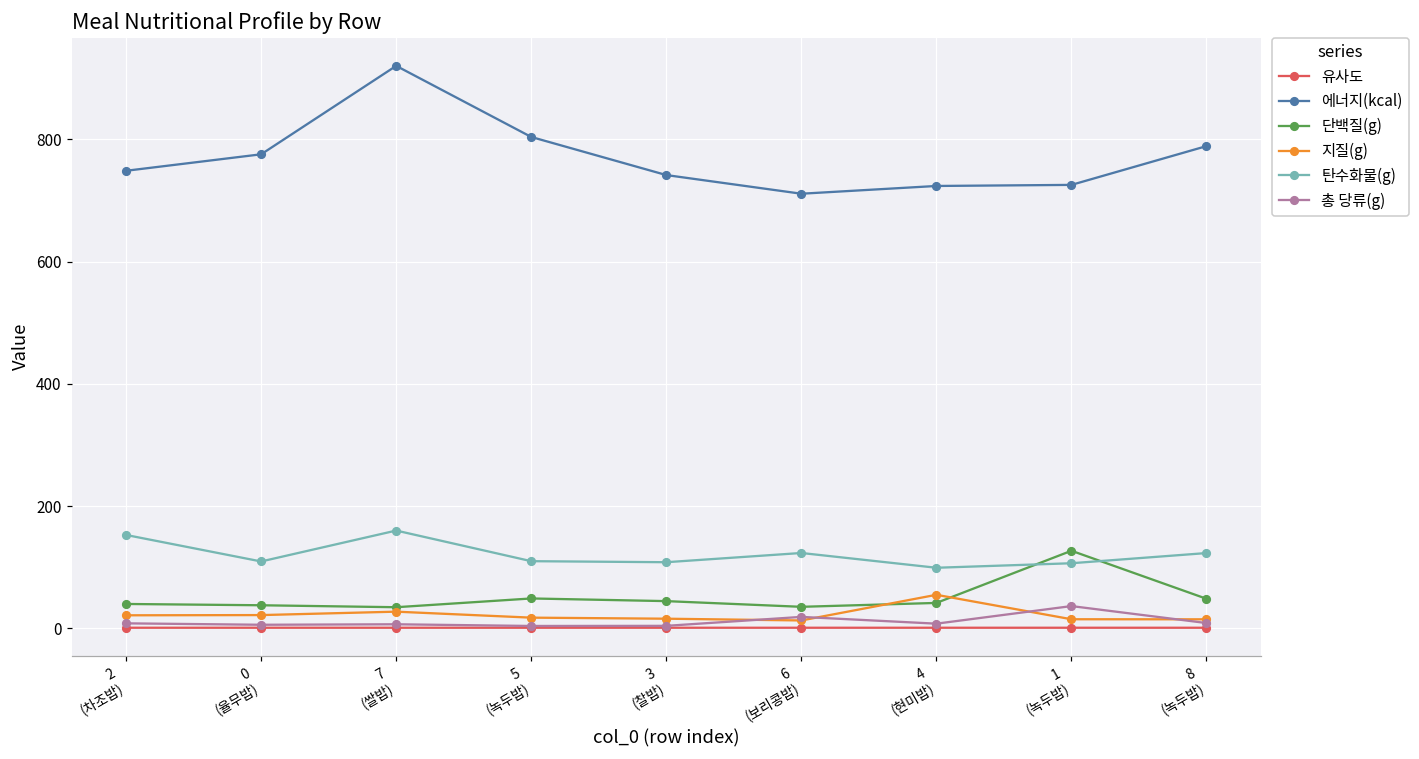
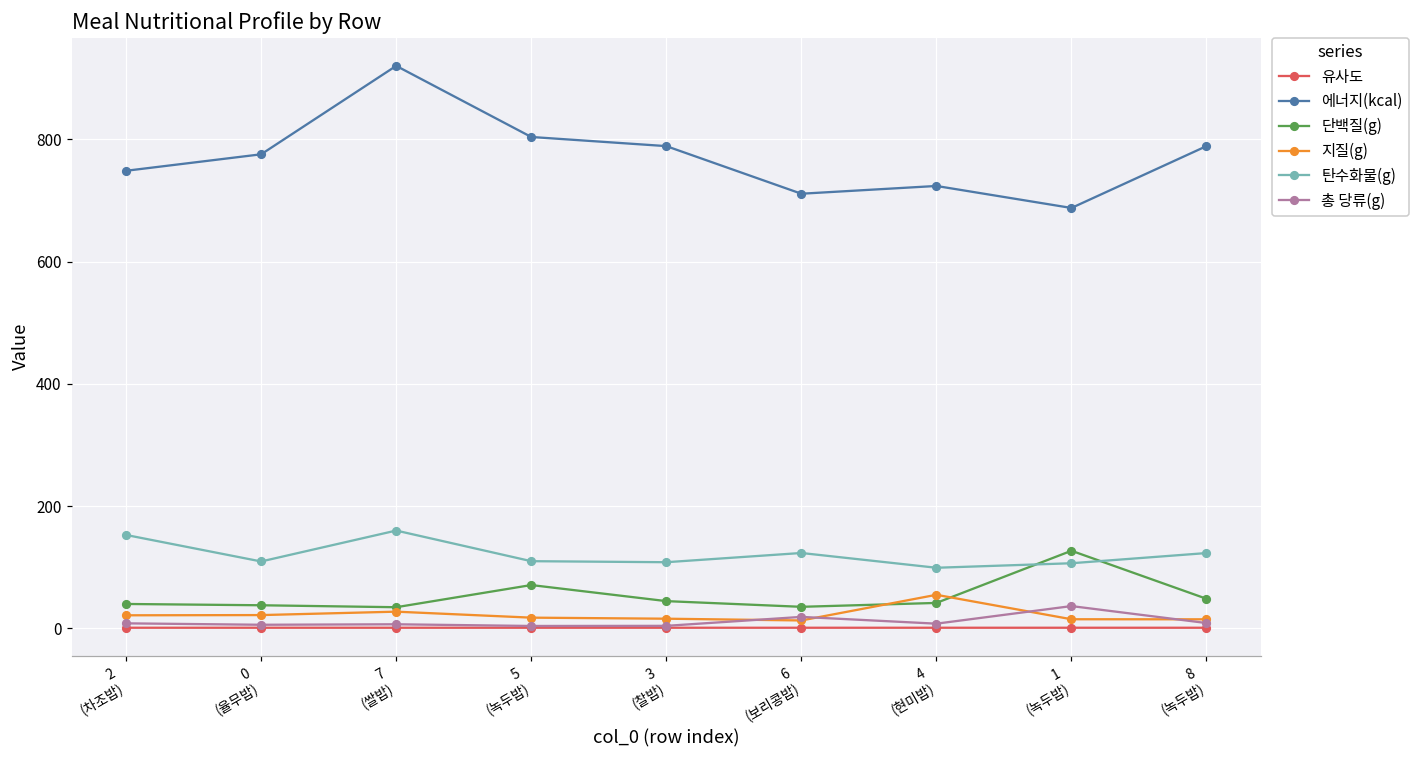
  {
    "유사도": {
      "2 (차조밥)": 0,
      "0 (율무밥)": 0,
      "7 (쌀밥)": 0,
      "6 (보리콩밥)": 0,
      "4 (현미밥)": 0,
      "1 (녹두밥)": 0,
      "8 (녹두밥)": 0
    },
    "에너지(kcal)": {
      "2 (차조밥)": 750,
      "0 (율무밥)": 780,
      "7 (쌀밥)": 920,
      "5 (녹두밥)": 800,
-     "3 (찰밥)": 740,
+     "3 (찰밥)": 790,
      "6 (보리콩밥)": 710,
      "4 (현미밥)": 720,
-     "1 (녹두밥)": 730,
+     "1 (녹두밥)": 690,
      "8 (녹두밥)": 790
    },
    "단백질(g)": {
      "2 (차조밥)": 40,
      "0 (율무밥)": 40,
      "7 (쌀밥)": 30,
-     "5 (녹두밥)": 50,
+     "5 (녹두밥)": 70,
      "3 (찰밥)": 40,
      "6 (보리콩밥)": 40,
      "4 (현미밥)": 40,
      "1 (녹두밥)": 130,
      "8 (녹두밥)": 50
    },
    "지질(g)": {
      "2 (차조밥)": 20,
      "0 (율무밥)": 20,
      "7 (쌀밥)": 30,
      "5 (녹두밥)": 20,
      "3 (찰밥)": 20,
      "6 (보리콩밥)": 10,
      "4 (현미밥)": 50,
      "1 (녹두밥)": 10,
      "8 (녹두밥)": 10
    },
    "탄수화물(g)": {
      "2 (차조밥)": 150,
      "0 (율무밥)": 110,
      "7 (쌀밥)": 160,
      "5 (녹두밥)": 110,
      "3 (찰밥)": 110,
      "6 (보리콩밥)": 120,
      "4 (현미밥)": 100,
      "1 (녹두밥)": 110,
      "8 (녹두밥)": 120
    },
    "총 당류(g)": {
      "2 (차조밥)": 10,
      "0 (율무밥)": 10,
      "7 (쌀밥)": 10,
      "6 (보리콩밥)": 20,
      "4 (현미밥)": 10,
      "1 (녹두밥)": 40,
      "8 (녹두밥)": 10
    }
  }
